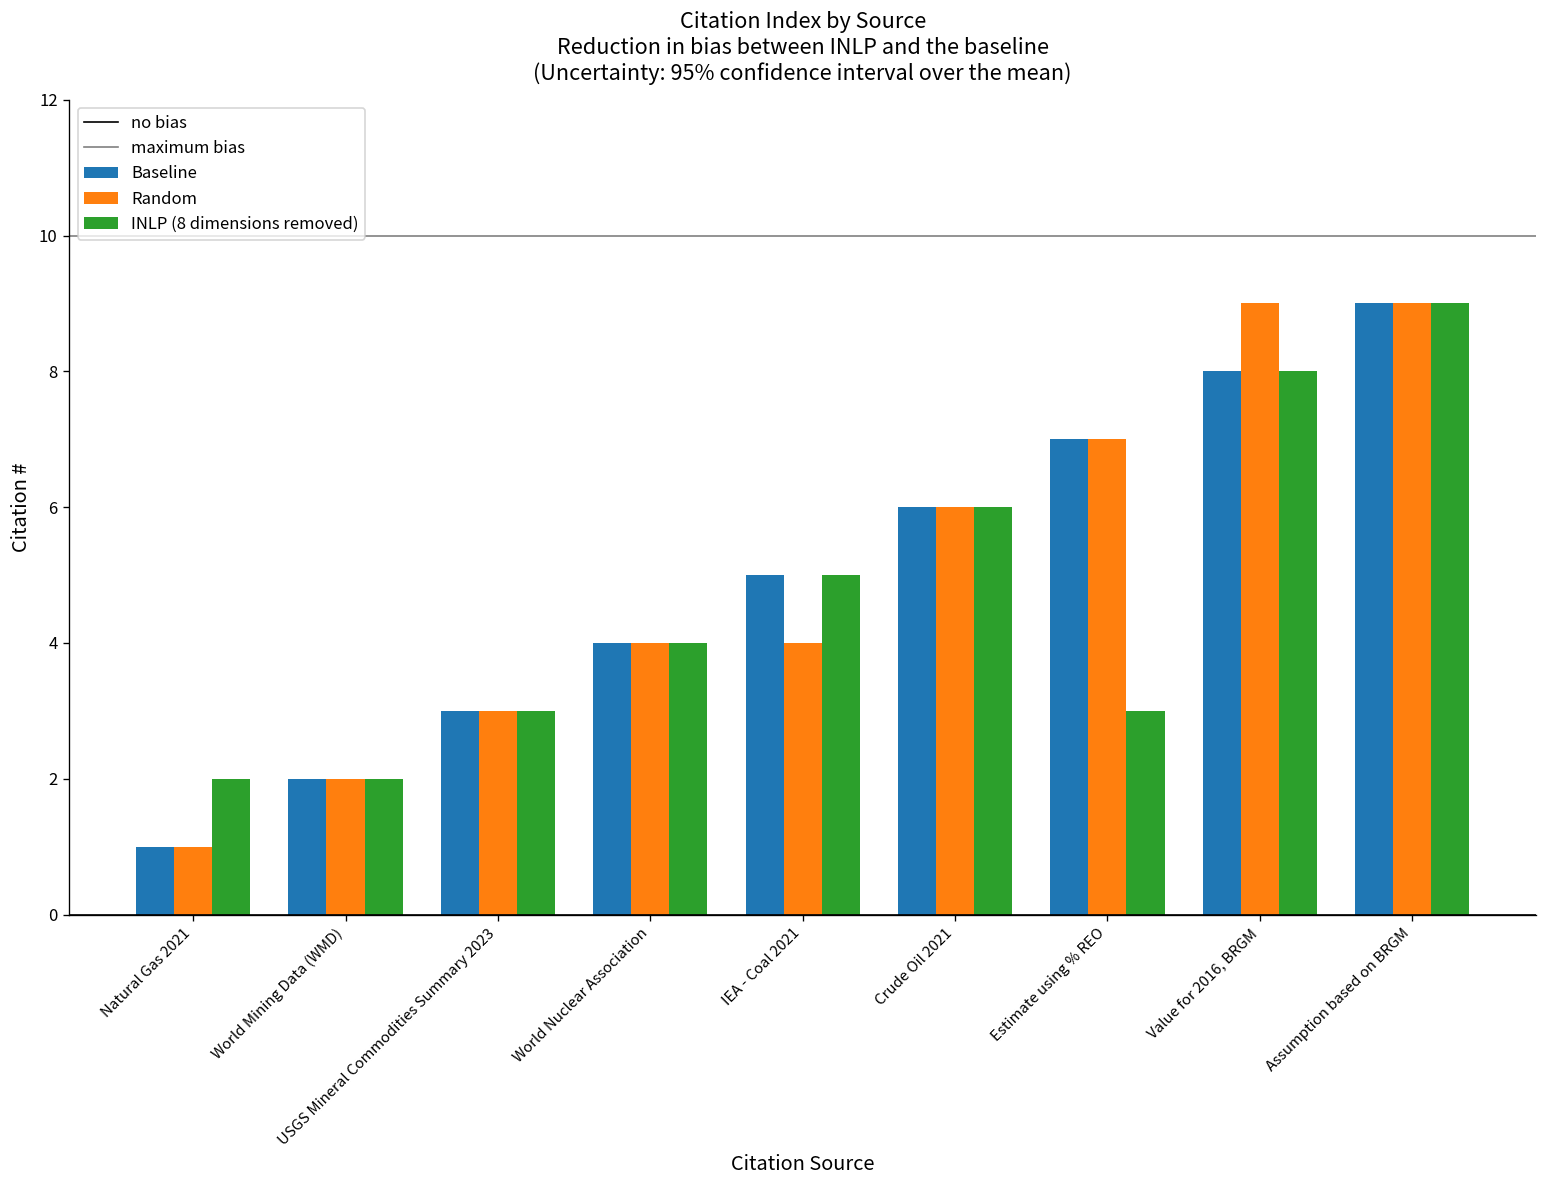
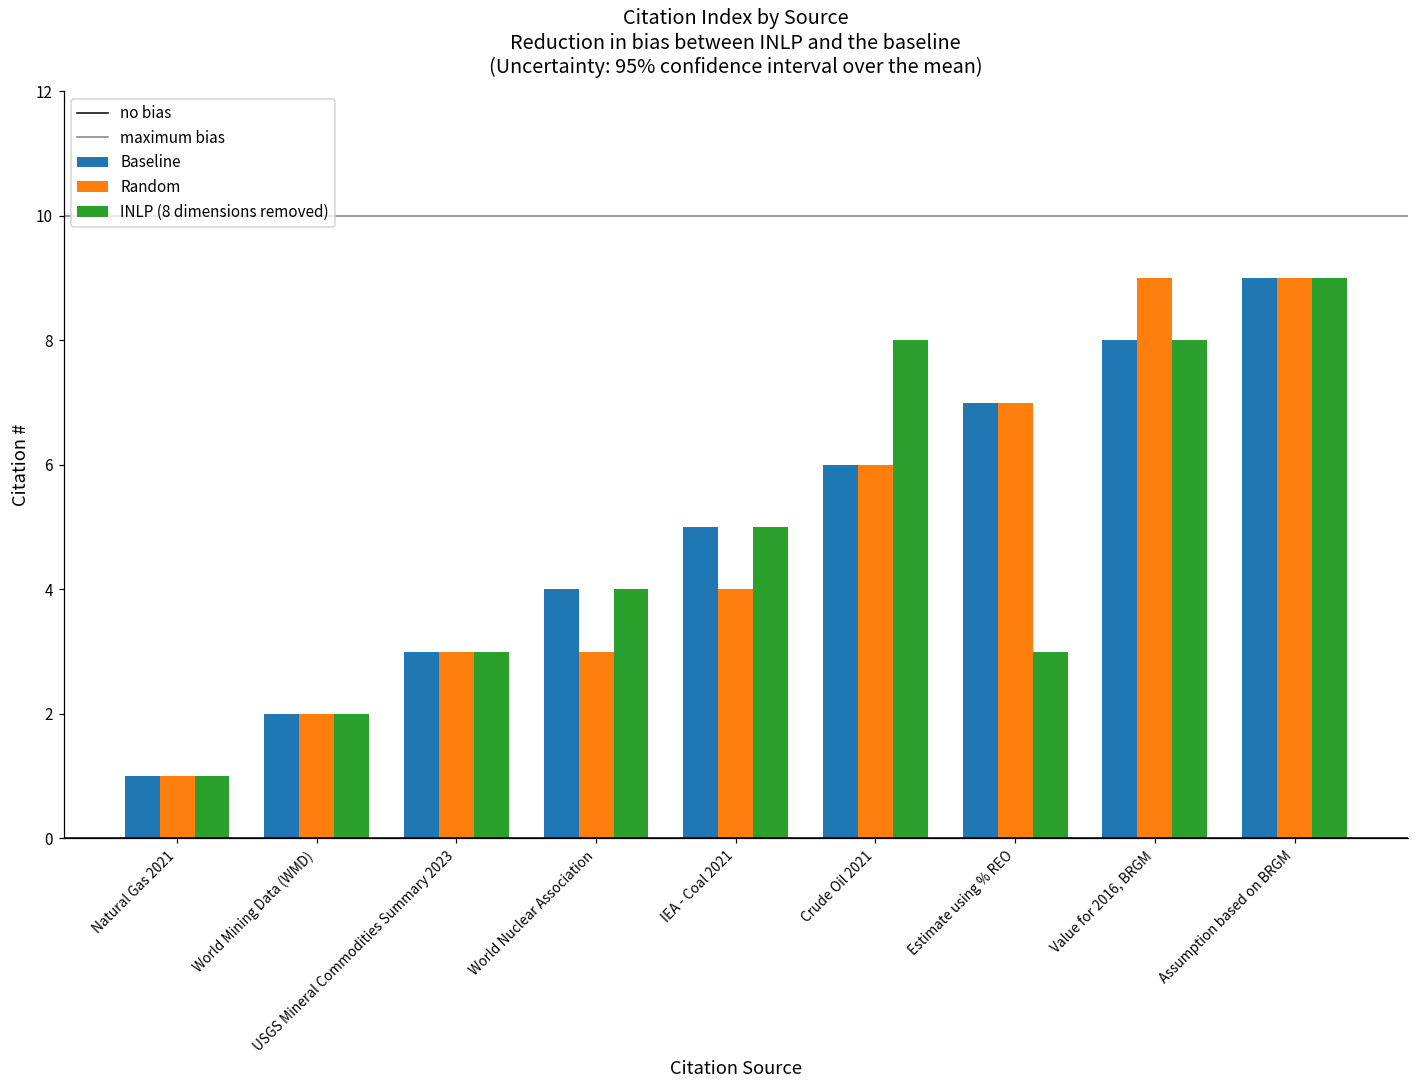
  {
    "Baseline": {
      "Natural Gas 2021": 1,
      "World Mining Data (WMD)": 2,
      "USGS Mineral Commodities Summary 2023": 3,
      "World Nuclear Association": 4,
      "IEA - Coal 2021": 5,
      "Crude Oil 2021": 6,
      "Estimate using % REO": 7,
      "Value for 2016, BRGM": 8,
      "Assumption based on BRGM": 9
    },
    "Random": {
      "Natural Gas 2021": 1,
      "World Mining Data (WMD)": 2,
      "USGS Mineral Commodities Summary 2023": 3,
-     "World Nuclear Association": 4,
+     "World Nuclear Association": 3,
      "IEA - Coal 2021": 4,
      "Crude Oil 2021": 6,
      "Estimate using % REO": 7,
      "Value for 2016, BRGM": 9,
      "Assumption based on BRGM": 9
    },
    "INLP (8 dimensions removed)": {
-     "Natural Gas 2021": 2,
+     "Natural Gas 2021": 1,
      "World Mining Data (WMD)": 2,
      "USGS Mineral Commodities Summary 2023": 3,
      "World Nuclear Association": 4,
      "IEA - Coal 2021": 5,
-     "Crude Oil 2021": 6,
+     "Crude Oil 2021": 8,
      "Estimate using % REO": 3,
      "Value for 2016, BRGM": 8,
      "Assumption based on BRGM": 9
    }
  }
